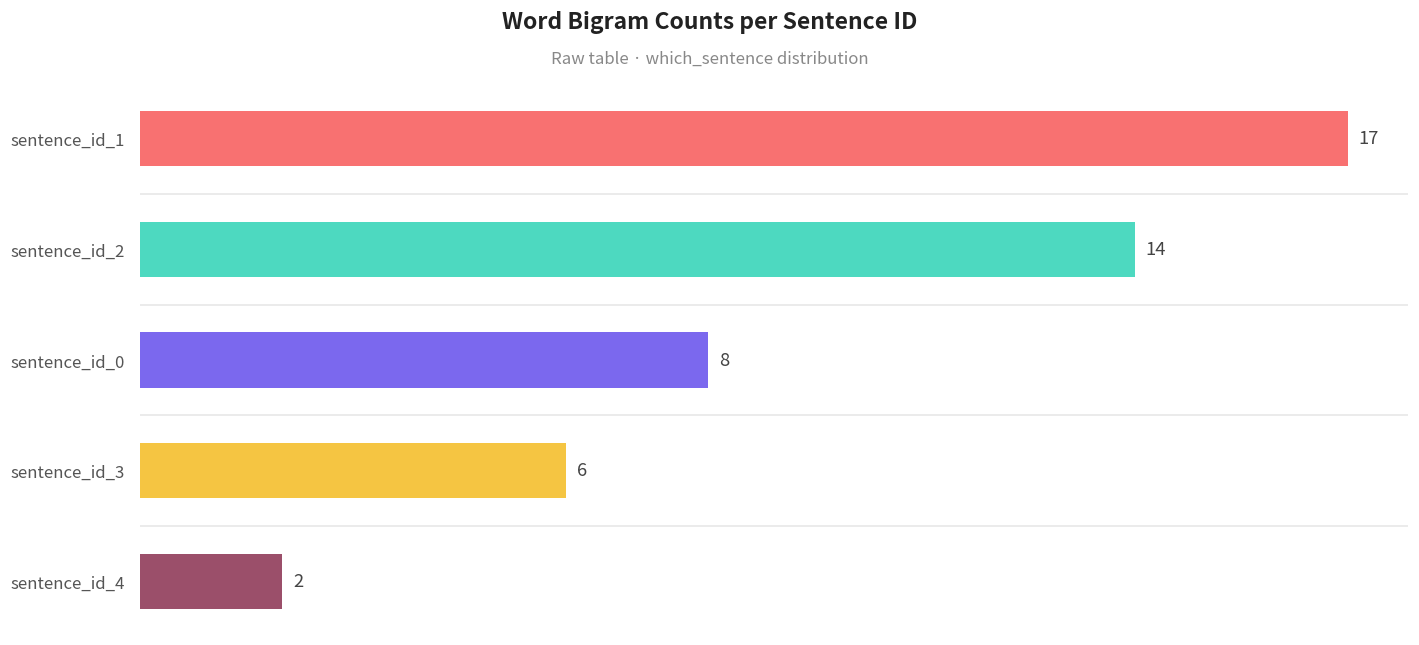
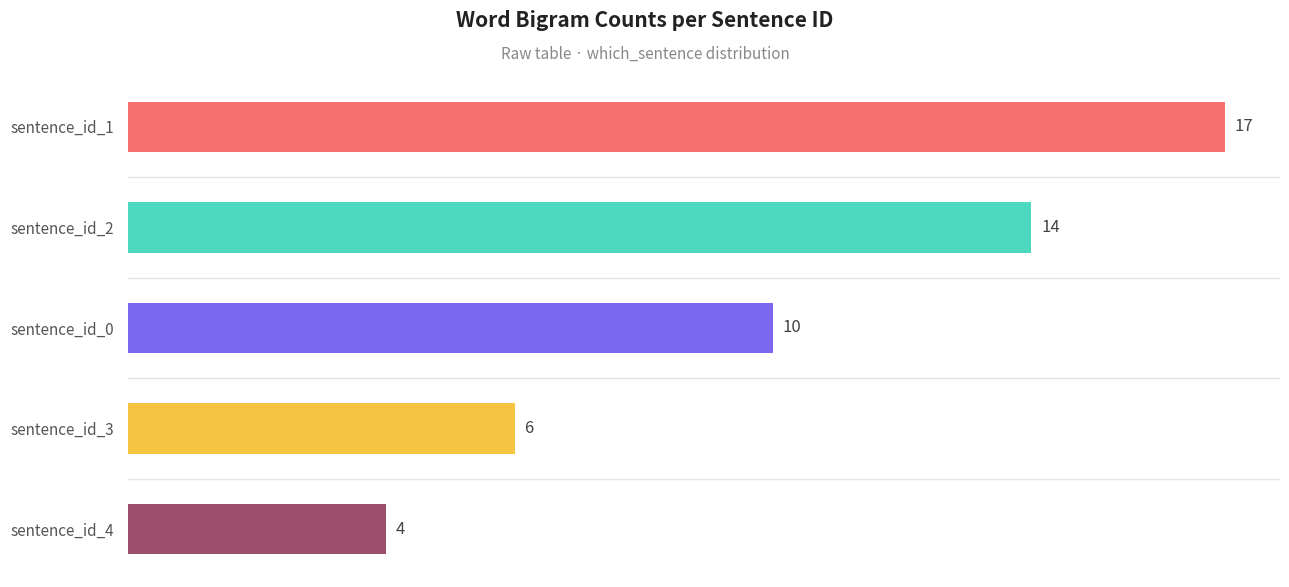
  {
    "sentence_id_1": 17,
    "sentence_id_2": 14,
-   "sentence_id_0": 8,
+   "sentence_id_0": 10,
    "sentence_id_3": 6,
-   "sentence_id_4": 2
+   "sentence_id_4": 4
  }
